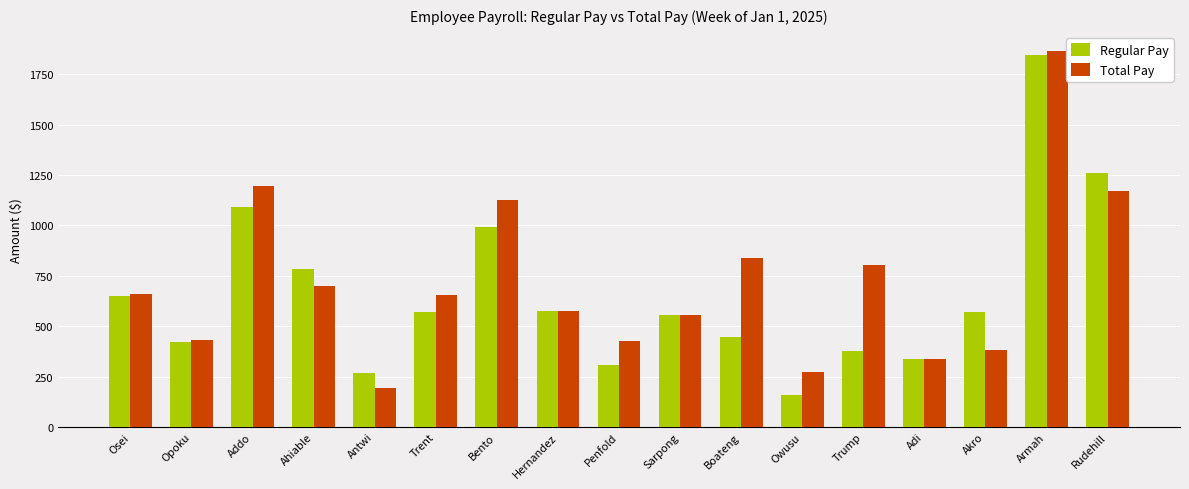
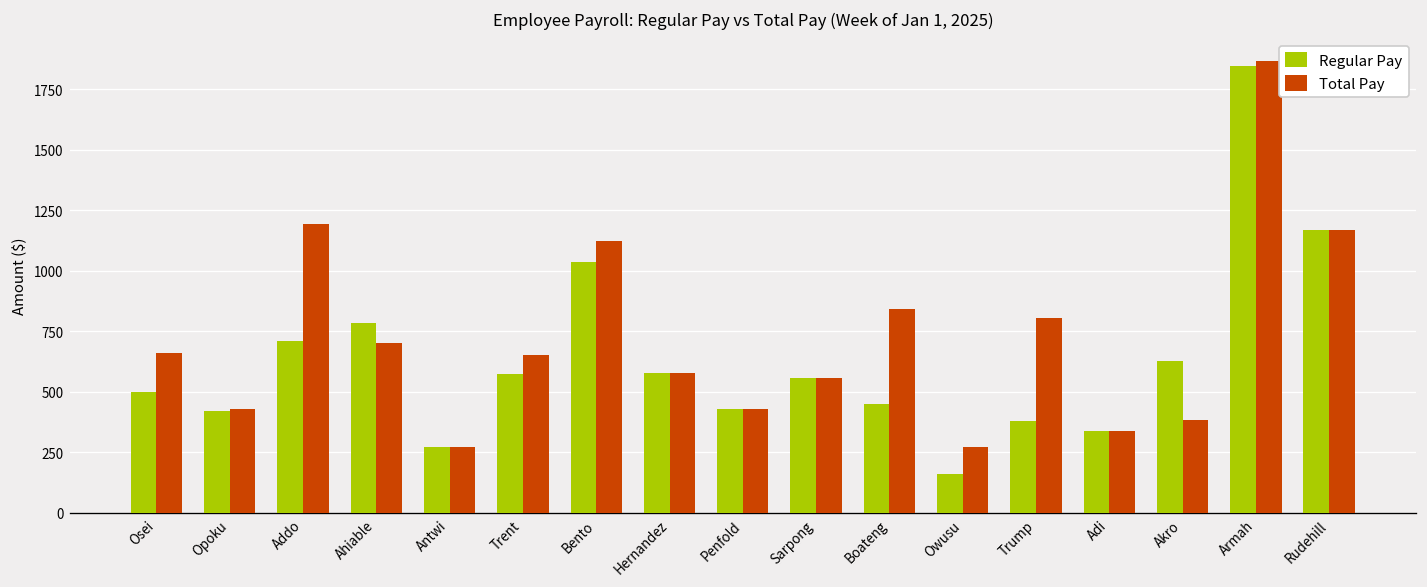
  {
    "Regular Pay": {
-     "Osei": 650,
+     "Osei": 500,
      "Opoku": 420,
-     "Addo": 1090,
+     "Addo": 710,
      "Ahiable": 780,
      "Antwi": 270,
      "Trent": 570,
-     "Bento": 990,
+     "Bento": 1040,
      "Hernandez": 580,
-     "Penfold": 310,
+     "Penfold": 430,
      "Sarpong": 560,
      "Boateng": 450,
      "Owusu": 160,
      "Trump": 380,
      "Adi": 340,
-     "Akro": 570,
+     "Akro": 630,
      "Armah": 1850,
-     "Rudehill": 1260
+     "Rudehill": 1170
    },
    "Total Pay": {
      "Osei": 660,
      "Opoku": 430,
      "Addo": 1190,
      "Ahiable": 700,
-     "Antwi": 190,
+     "Antwi": 270,
      "Trent": 650,
      "Bento": 1130,
      "Hernandez": 580,
      "Penfold": 430,
      "Sarpong": 560,
      "Boateng": 840,
      "Owusu": 270,
      "Trump": 800,
      "Adi": 340,
      "Akro": 380,
      "Armah": 1870,
      "Rudehill": 1170
    }
  }
